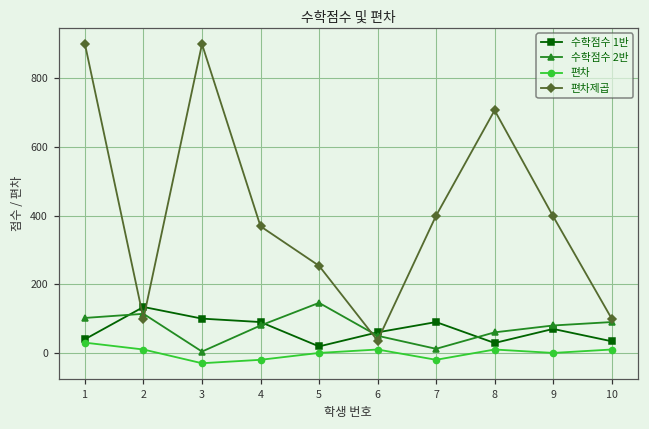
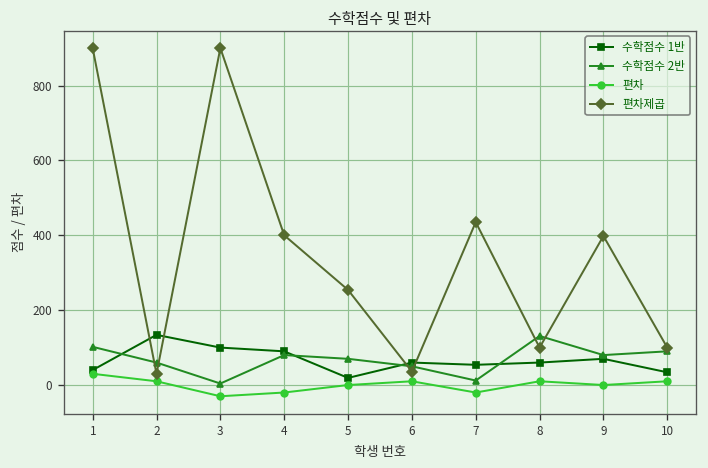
  {
    "수학점수 1반": {
      "1": 40,
      "2": 130,
      "3": 100,
      "4": 90,
      "5": 20,
      "6": 60,
-     "7": 90,
-     "8": 30,
+     "7": 50,
+     "8": 60,
      "9": 70,
      "10": 30
    },
    "수학점수 2반": {
      "1": 100,
-     "2": 110,
+     "2": 60,
      "3": 0,
      "4": 80,
-     "5": 150,
+     "5": 70,
      "6": 50,
      "7": 10,
-     "8": 60,
+     "8": 130,
      "9": 80,
      "10": 90
    },
    "편차": {
      "1": 30,
      "2": 10,
      "3": -30,
      "4": -20,
      "5": 0,
      "6": 10,
      "7": -20,
      "8": 10,
      "9": 0,
      "10": 10
    },
    "편차제곱": {
      "1": 900,
-     "2": 100,
+     "2": 30,
      "3": 900,
-     "4": 370,
+     "4": 400,
      "5": 250,
      "6": 40,
-     "7": 400,
-     "8": 710,
+     "7": 440,
+     "8": 100,
      "9": 400,
      "10": 100
    }
  }
